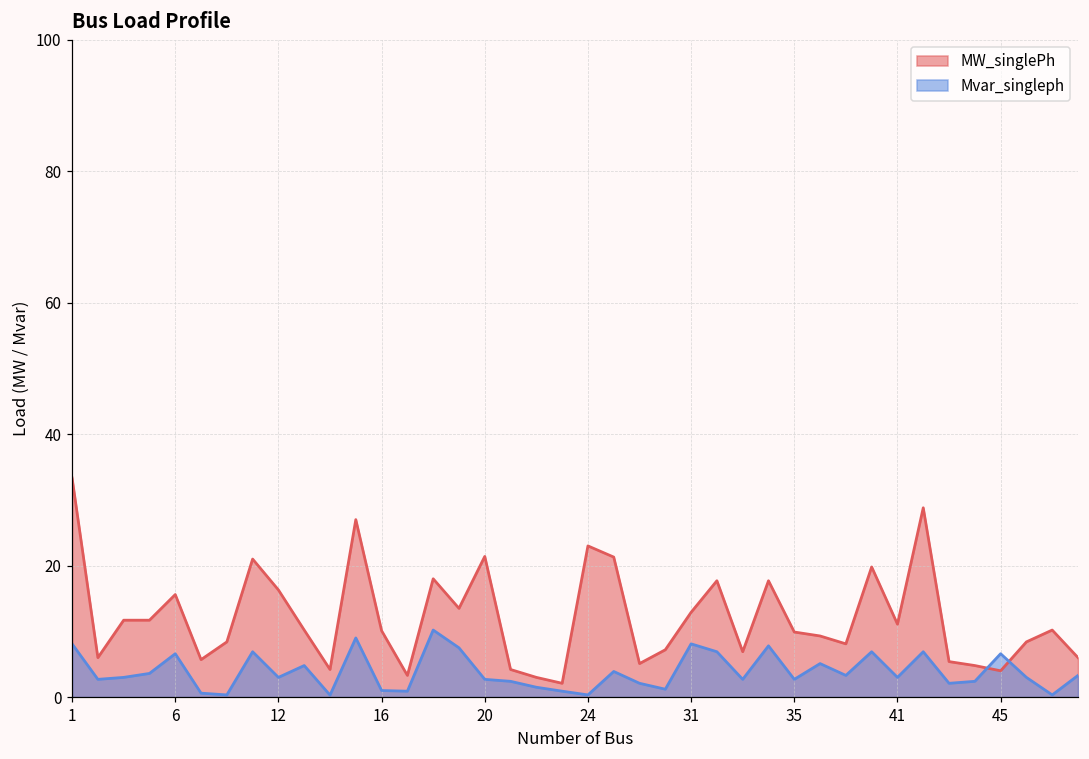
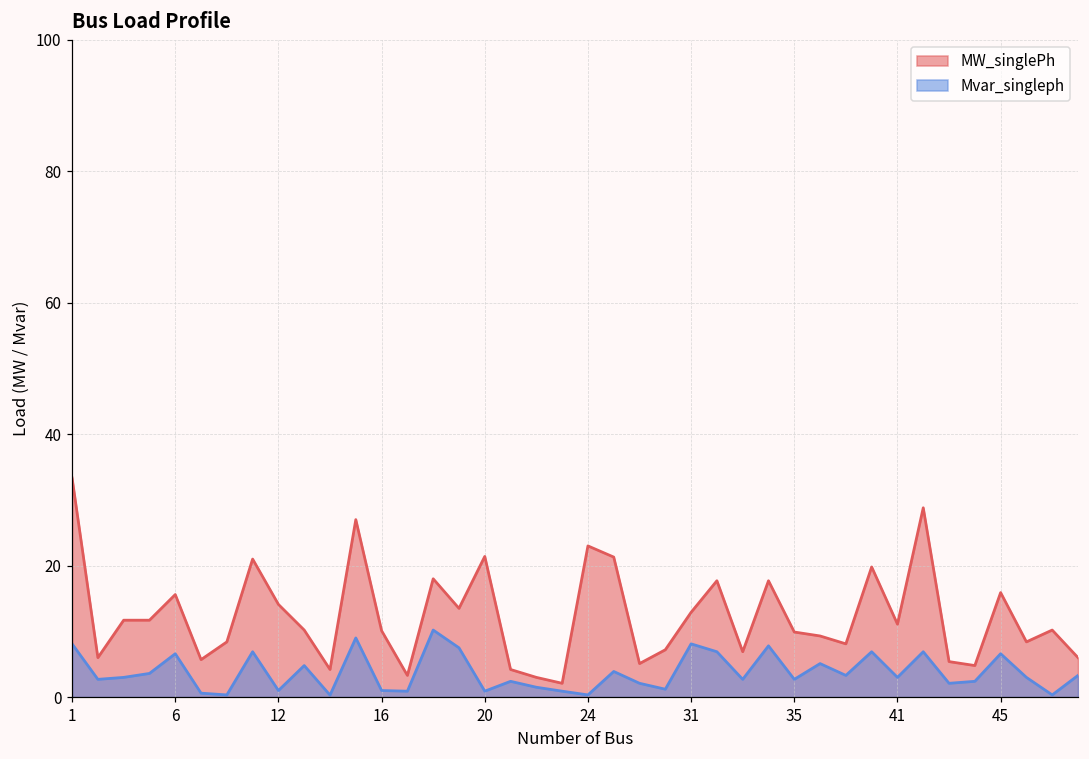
  {
    "MW_singlePh": {
-     "12": 16,
+     "12": 14,
      "16": 10,
      "20": 21,
      "24": 23,
      "41": 11,
-     "45": 4
+     "45": 16
    },
    "Mvar_singleph": {
-     "12": 3,
+     "12": 1,
      "16": 1,
-     "20": 3,
+     "20": 1,
      "24": 0,
      "41": 3,
      "45": 7
    }
  }
